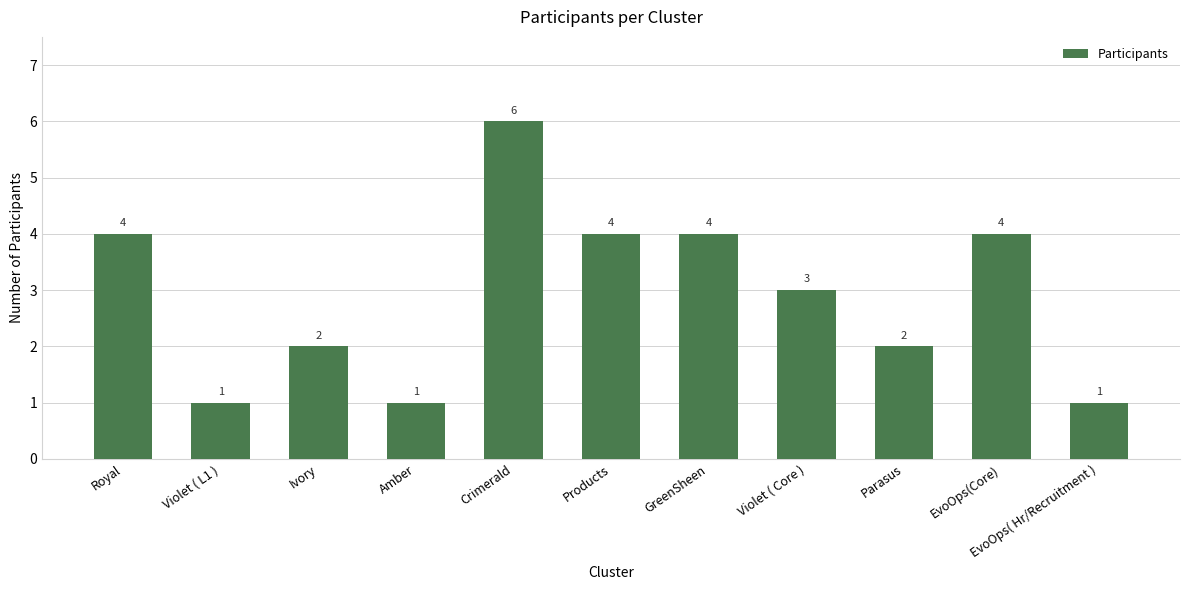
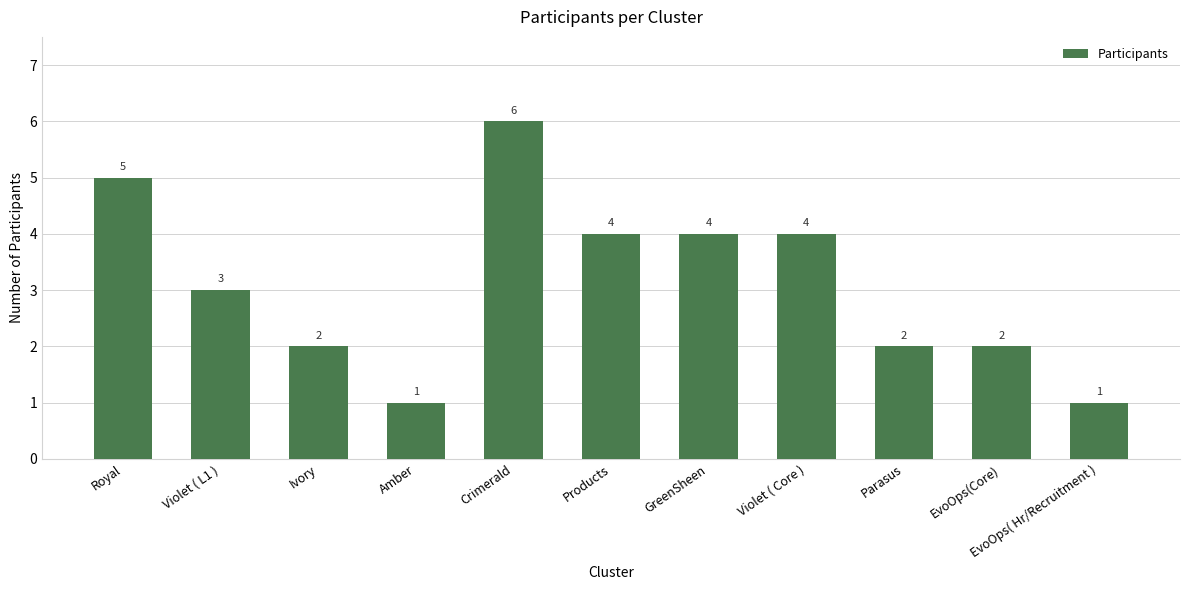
  {
-   "Royal": 4,
-   "Violet ( L1 )": 1,
+   "Royal": 5,
+   "Violet ( L1 )": 3,
    "Ivory": 2,
    "Amber": 1,
    "Crimerald": 6,
    "Products": 4,
    "GreenSheen": 4,
-   "Violet ( Core )": 3,
+   "Violet ( Core )": 4,
    "Parasus": 2,
-   "EvoOps(Core)": 4,
+   "EvoOps(Core)": 2,
    "EvoOps( Hr/Recruitment )": 1
  }
